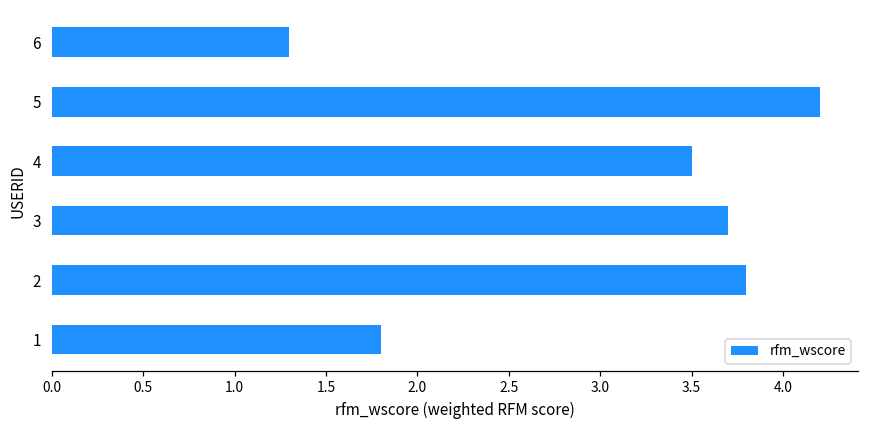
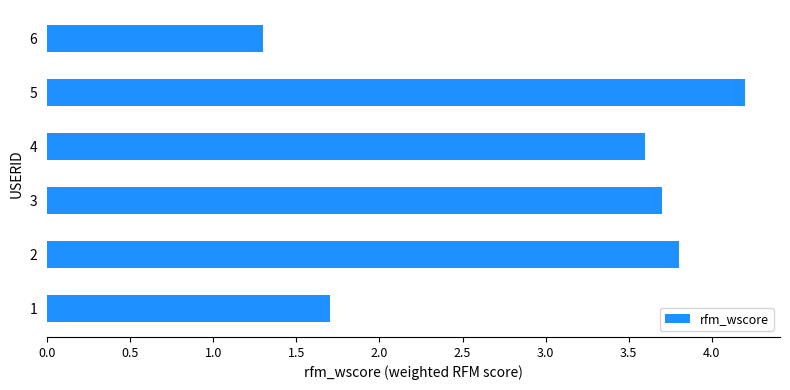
  {
    "6": 1.3,
    "5": 4.2,
-   "4": 3.5,
+   "4": 3.6,
    "3": 3.7,
    "2": 3.8,
-   "1": 1.8
+   "1": 1.7
  }
